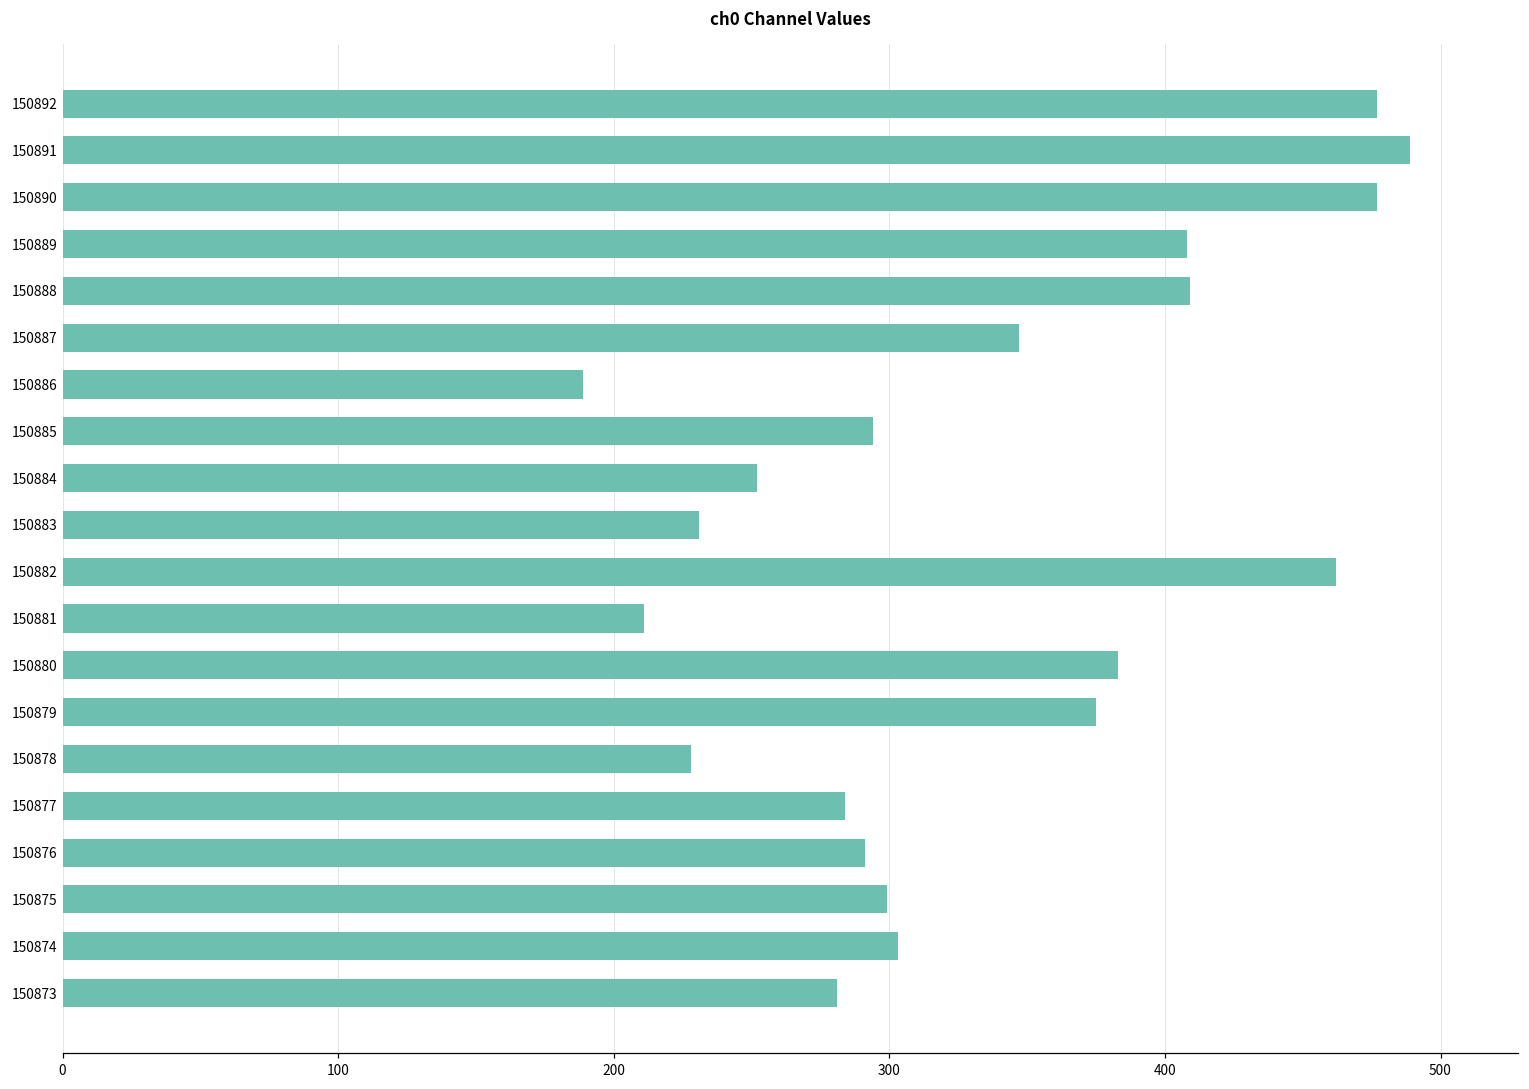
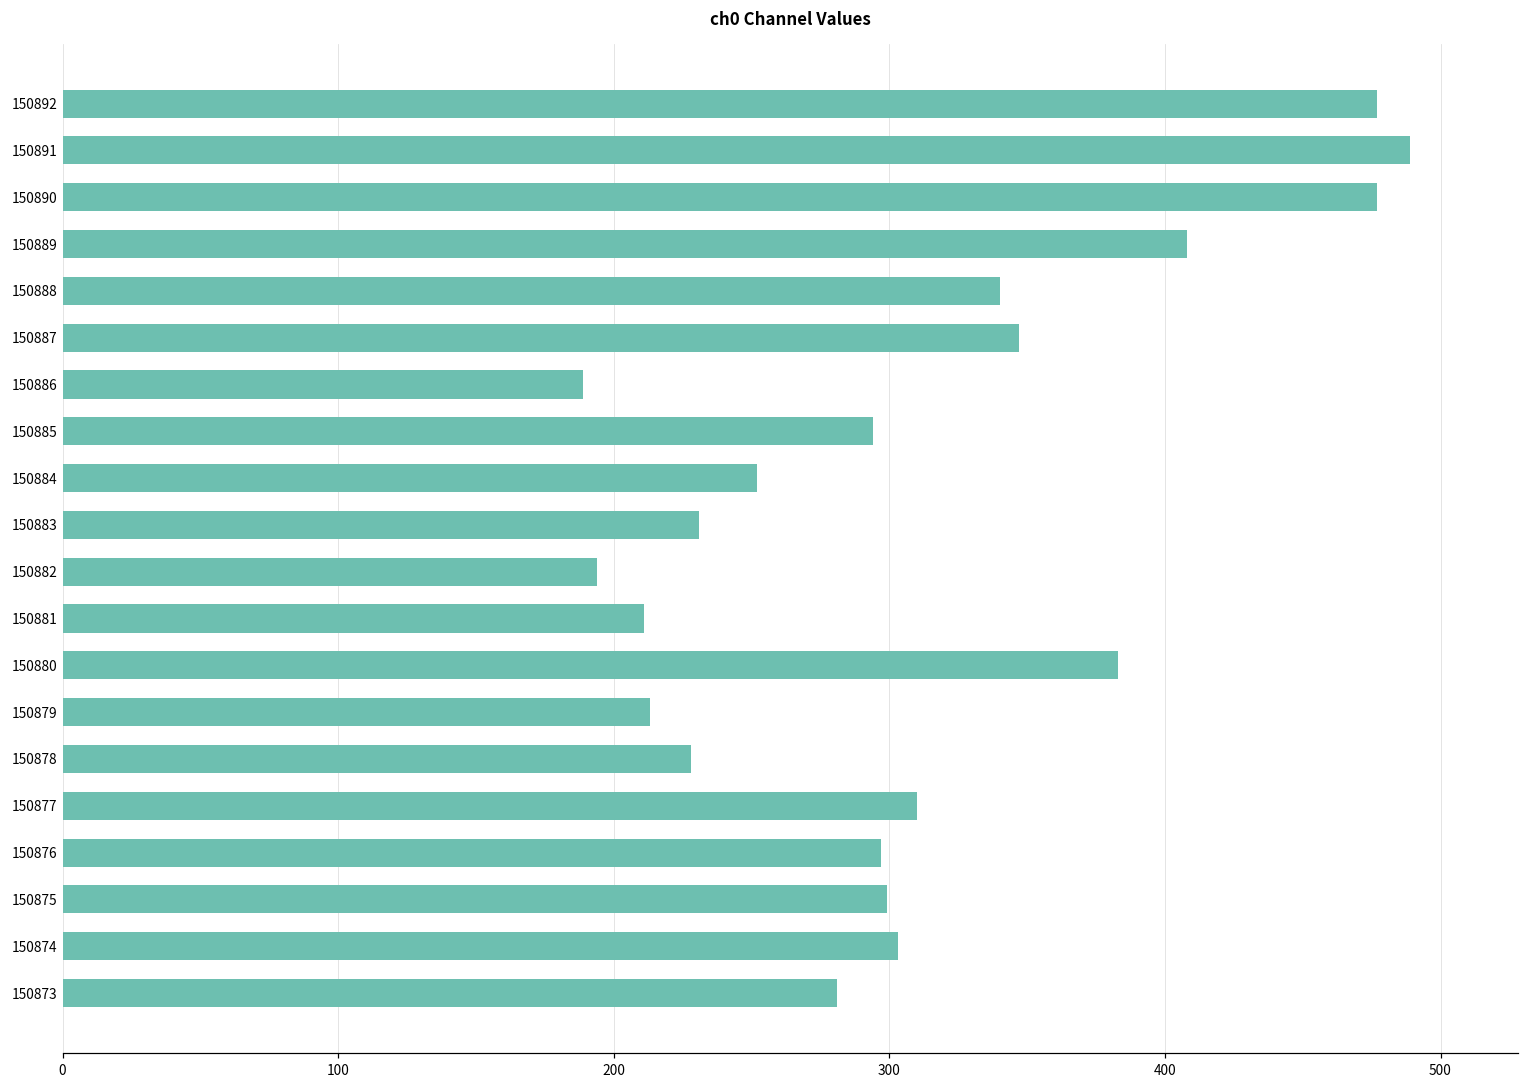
  {
    "150892": 477,
    "150891": 489,
    "150890": 477,
    "150889": 408,
-   "150888": 409,
+   "150888": 340,
    "150887": 347,
    "150886": 189,
    "150885": 294,
    "150884": 252,
    "150883": 231,
-   "150882": 462,
+   "150882": 194,
    "150881": 211,
    "150880": 383,
-   "150879": 375,
+   "150879": 213,
    "150878": 228,
-   "150877": 284,
-   "150876": 291,
+   "150877": 310,
+   "150876": 297,
    "150875": 299,
    "150874": 303,
    "150873": 281
  }
